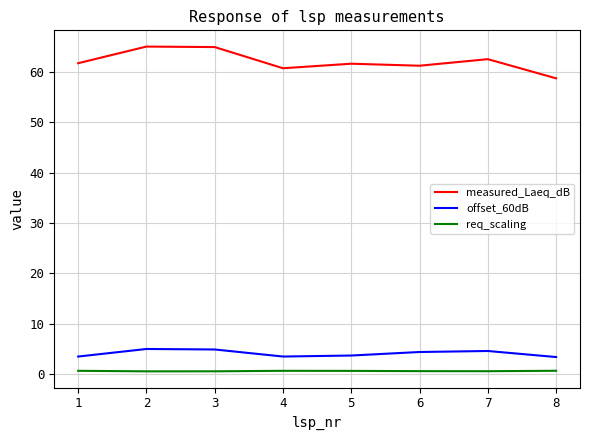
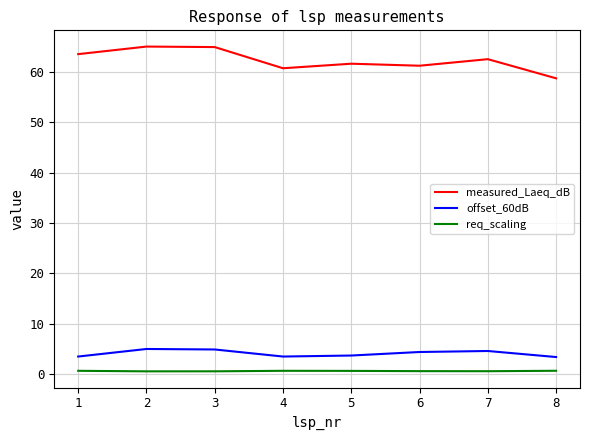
  {
    "measured_Laeq_dB": {
-     "1": 62,
+     "1": 64,
      "2": 65,
      "3": 65,
      "4": 61,
      "5": 62,
      "6": 61,
      "7": 63,
      "8": 59
    },
    "offset_60dB": {
      "1": 4,
      "2": 5,
      "3": 5,
      "4": 4,
      "5": 4,
      "6": 4,
      "7": 5,
      "8": 3
    },
    "req_scaling": {
      "1": 1,
      "2": 1,
      "3": 1,
      "4": 1,
      "5": 1,
      "6": 1,
      "7": 1,
      "8": 1
    }
  }
